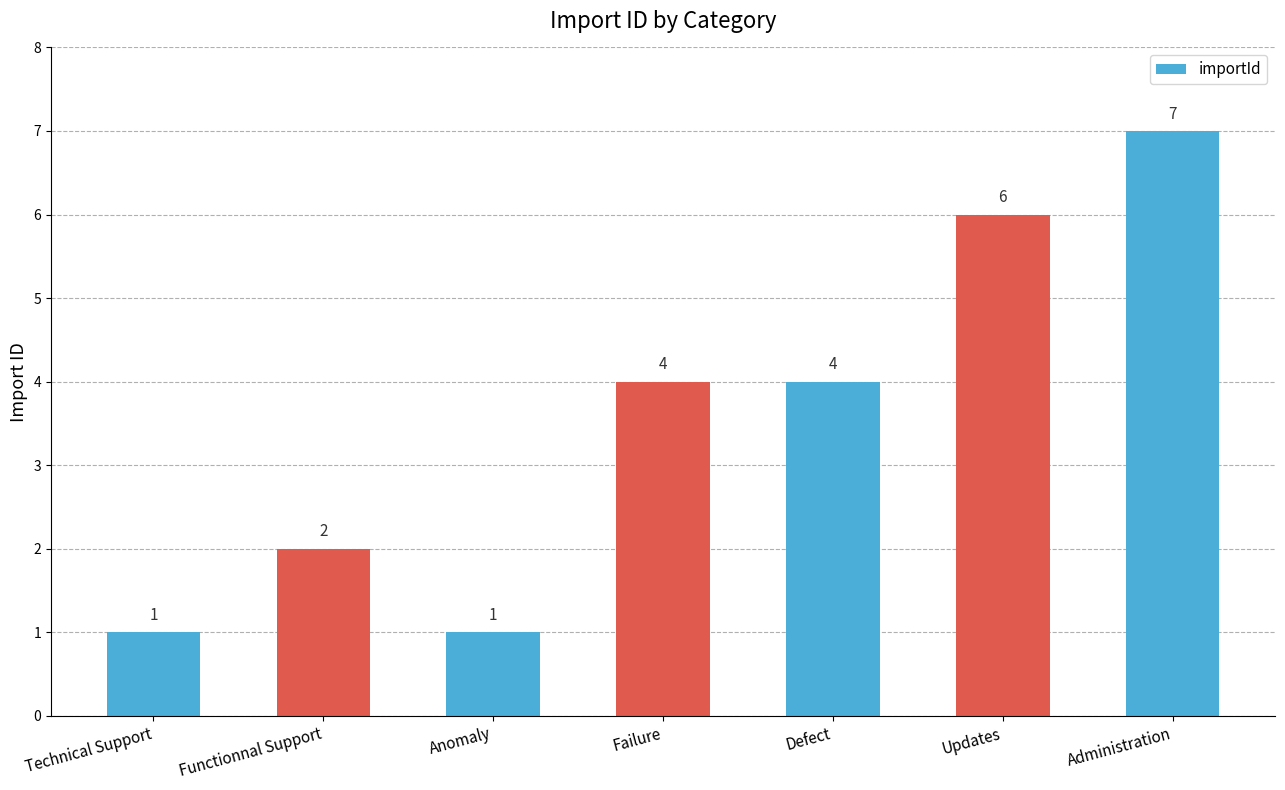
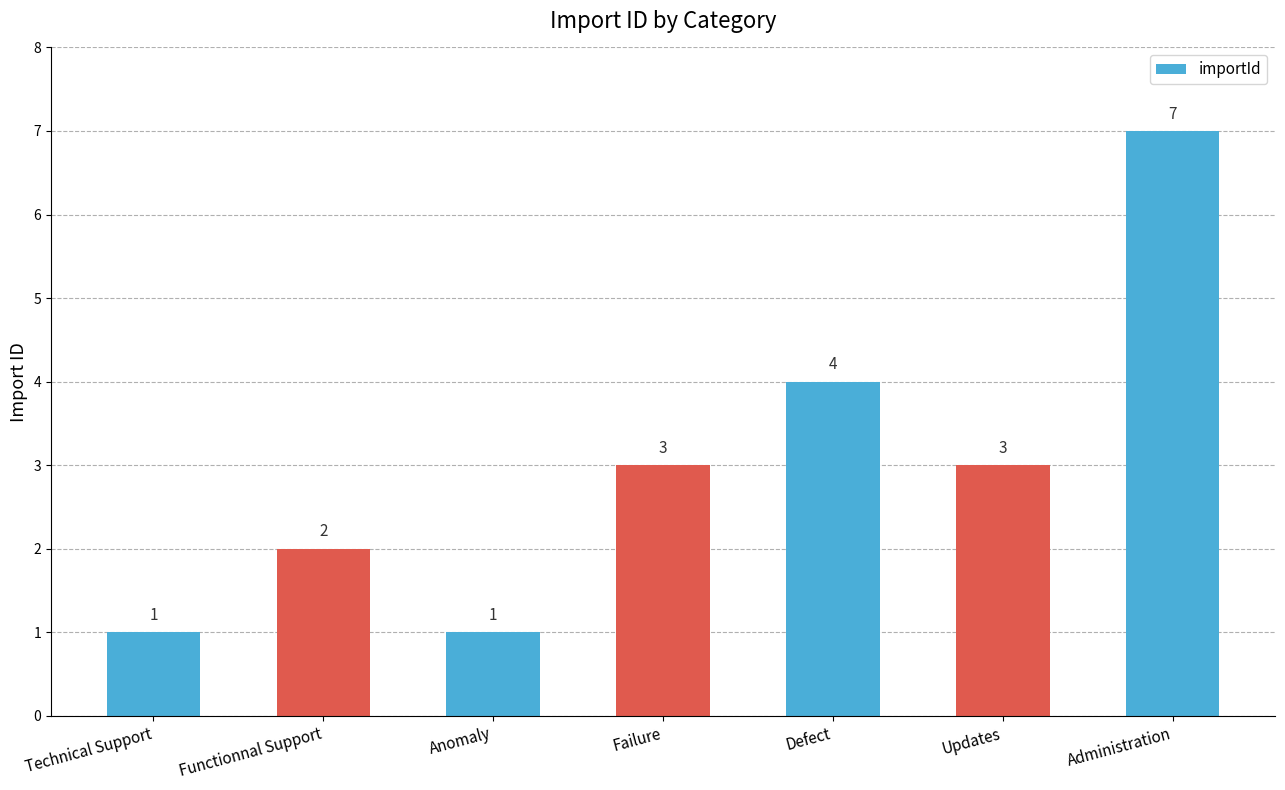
  {
    "Technical Support": 1,
    "Functionnal Support": 2,
    "Anomaly": 1,
-   "Failure": 4,
+   "Failure": 3,
    "Defect": 4,
-   "Updates": 6,
+   "Updates": 3,
    "Administration": 7
  }
